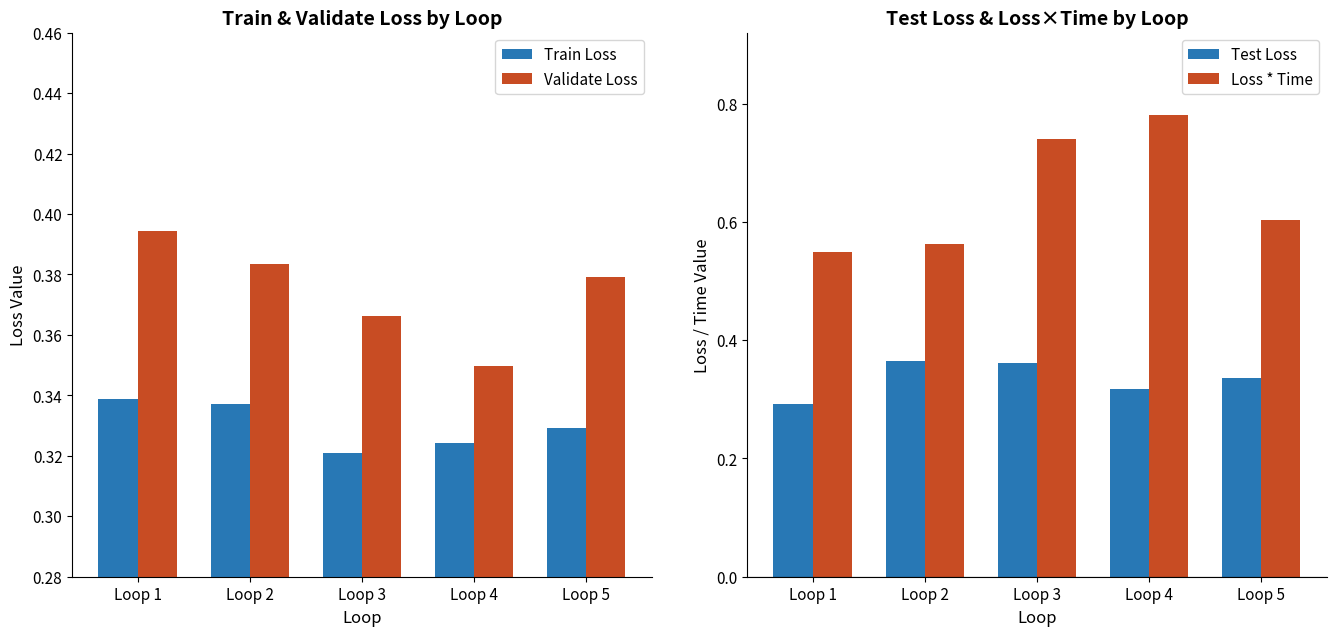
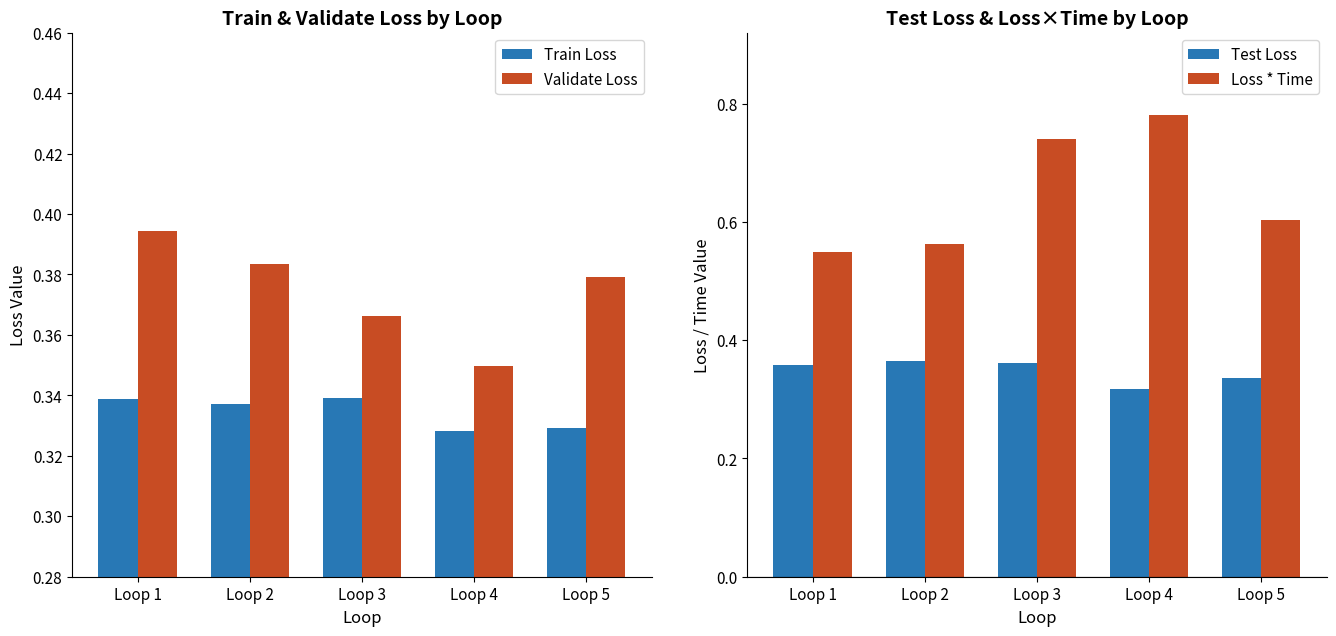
  {
    "Train & Validate Loss by Loop": {
      "Train Loss": {
        "Loop 1": 0.339,
        "Loop 2": 0.337,
-       "Loop 3": 0.321,
-       "Loop 4": 0.324,
+       "Loop 3": 0.339,
+       "Loop 4": 0.328,
        "Loop 5": 0.329
      },
      "Validate Loss": {
        "Loop 1": 0.394,
        "Loop 2": 0.383,
        "Loop 3": 0.366,
        "Loop 4": 0.350,
        "Loop 5": 0.379
      }
    },
    "Test Loss & Loss×Time by Loop": {
      "Test Loss": {
-       "Loop 1": 0.29,
+       "Loop 1": 0.36,
        "Loop 2": 0.36,
        "Loop 3": 0.36,
        "Loop 4": 0.32,
        "Loop 5": 0.34
      },
      "Loss * Time": {
        "Loop 1": 0.55,
        "Loop 2": 0.56,
        "Loop 3": 0.74,
        "Loop 4": 0.78,
        "Loop 5": 0.60
      }
    }
  }
